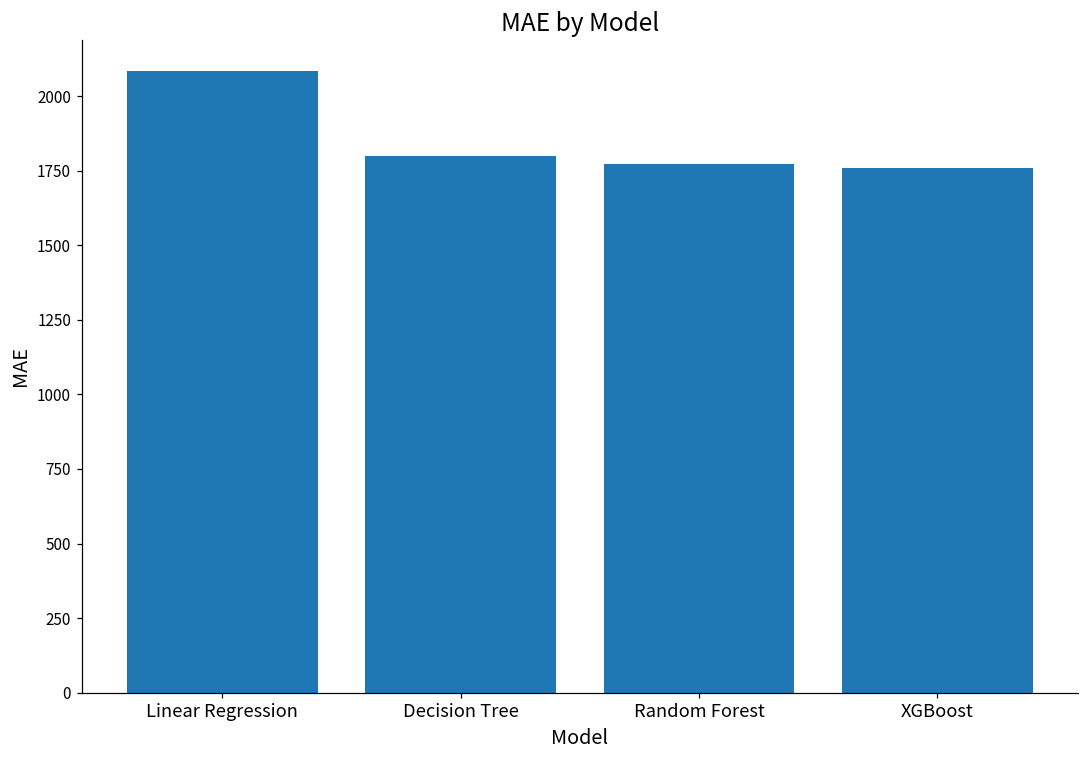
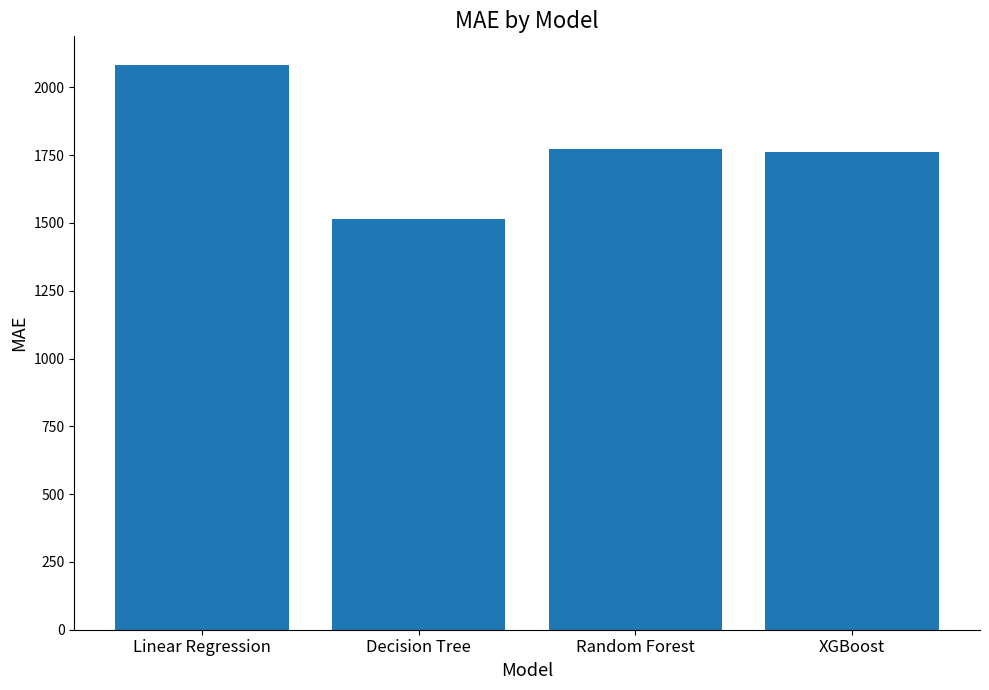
  {
    "Linear Regression": 2080,
-   "Decision Tree": 1800,
+   "Decision Tree": 1510,
    "Random Forest": 1770,
    "XGBoost": 1760
  }
